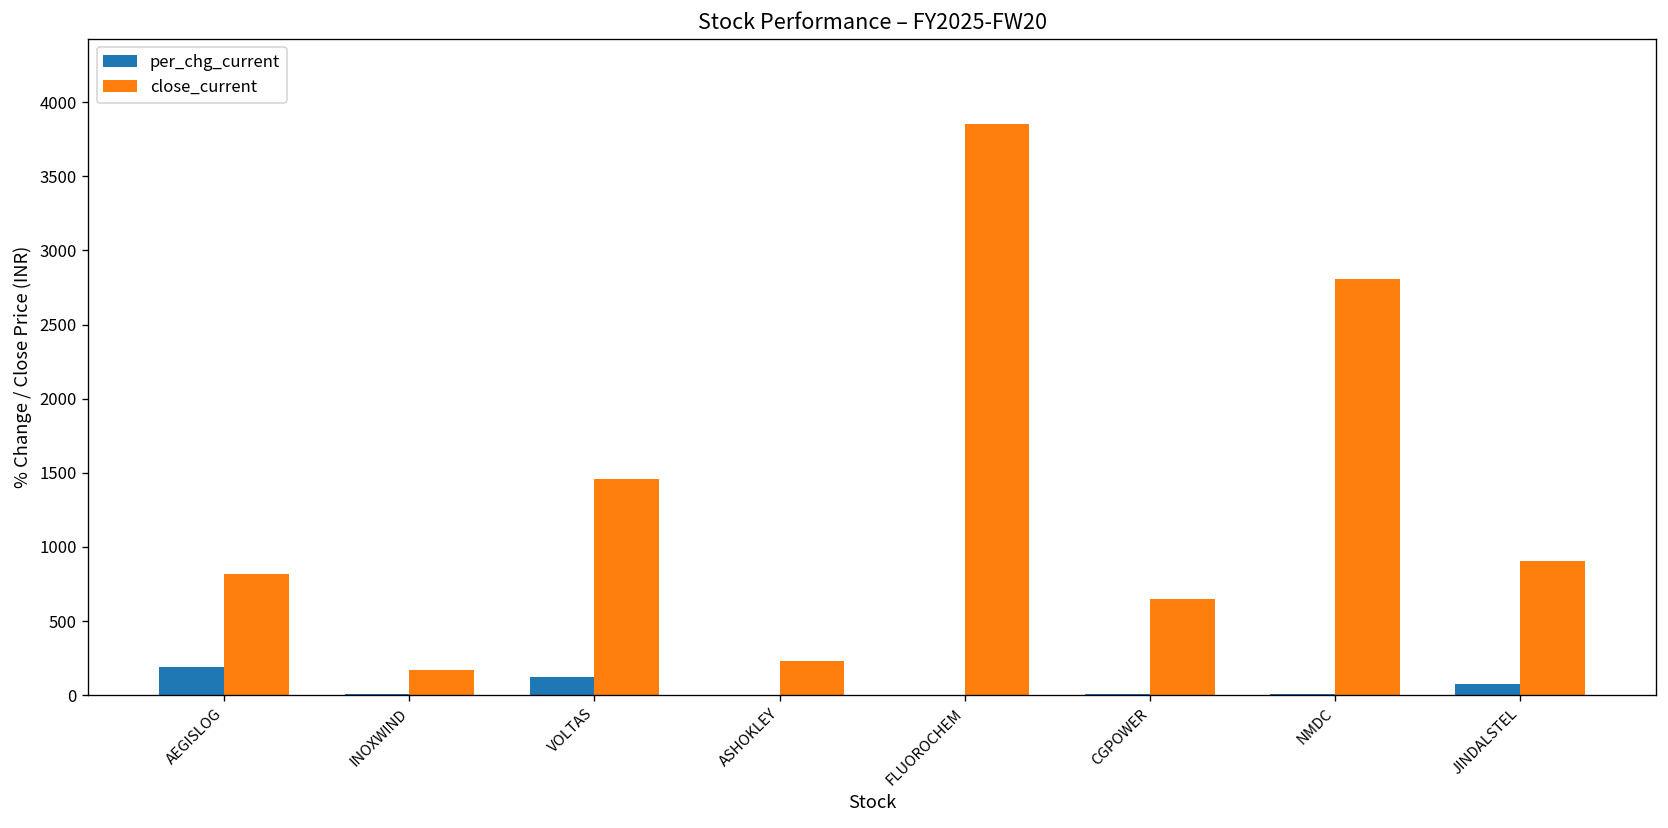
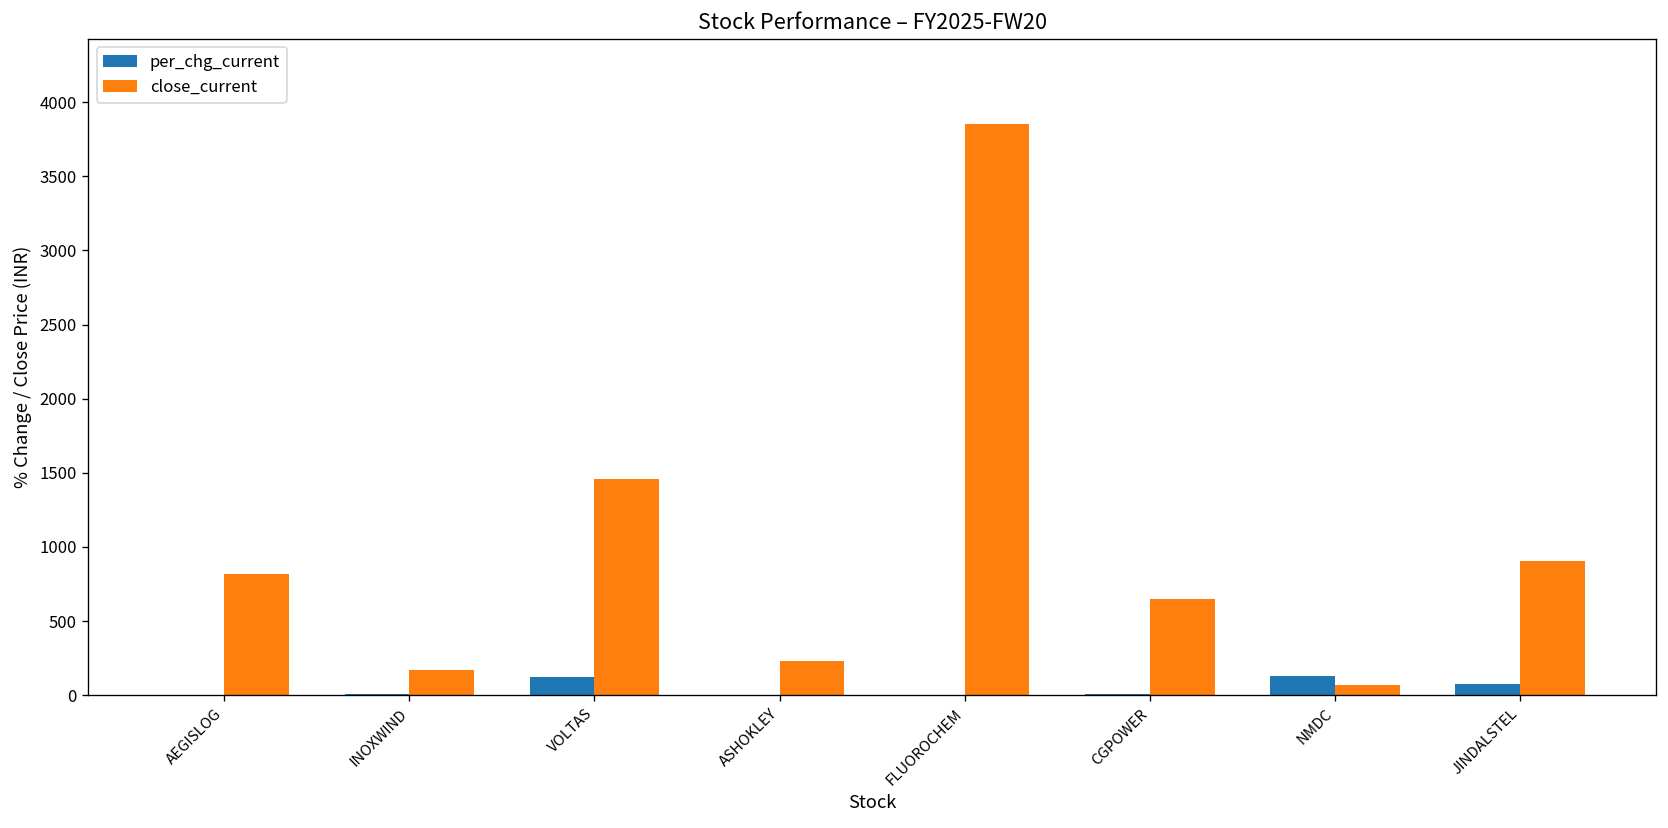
  {
    "per_chg_current": {
-     "AEGISLOG": 190,
+     "AEGISLOG": 0,
      "VOLTAS": 120,
-     "NMDC": 10,
+     "NMDC": 130,
      "JINDALSTEL": 80
    },
    "close_current": {
      "AEGISLOG": 820,
      "INOXWIND": 170,
      "VOLTAS": 1460,
      "ASHOKLEY": 230,
      "FLUOROCHEM": 3850,
      "CGPOWER": 650,
-     "NMDC": 2800,
+     "NMDC": 70,
      "JINDALSTEL": 900
    }
  }
